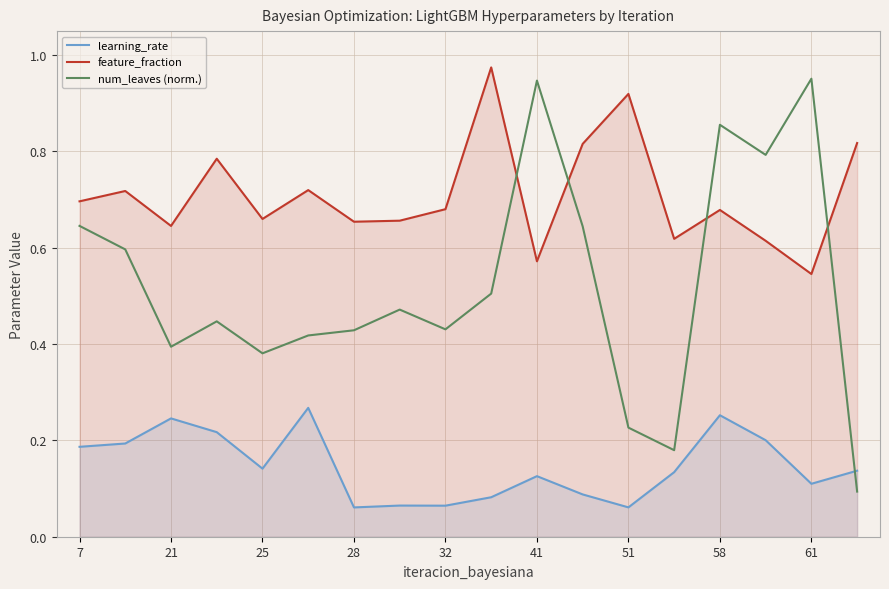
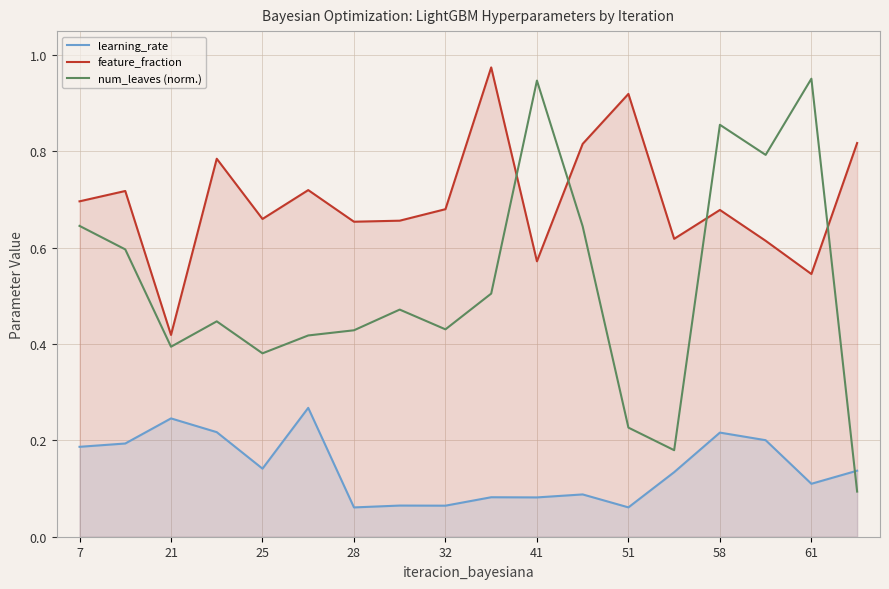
  {
    "learning_rate": {
      "21": 0.25,
      "25": 0.14,
      "28": 0.06,
      "32": 0.06,
-     "41": 0.13,
+     "41": 0.08,
      "51": 0.06,
-     "58": 0.25,
+     "58": 0.22,
      "61": 0.11
    },
    "feature_fraction": {
-     "21": 0.65,
+     "21": 0.42,
      "25": 0.66,
      "28": 0.65,
      "32": 0.68,
      "41": 0.57,
      "51": 0.92,
      "58": 0.68,
      "61": 0.55
    },
    "num_leaves (norm.)": {
      "21": 0.39,
      "25": 0.38,
      "28": 0.43,
      "32": 0.43,
      "41": 0.95,
      "51": 0.23,
      "58": 0.86,
      "61": 0.95
    }
  }
